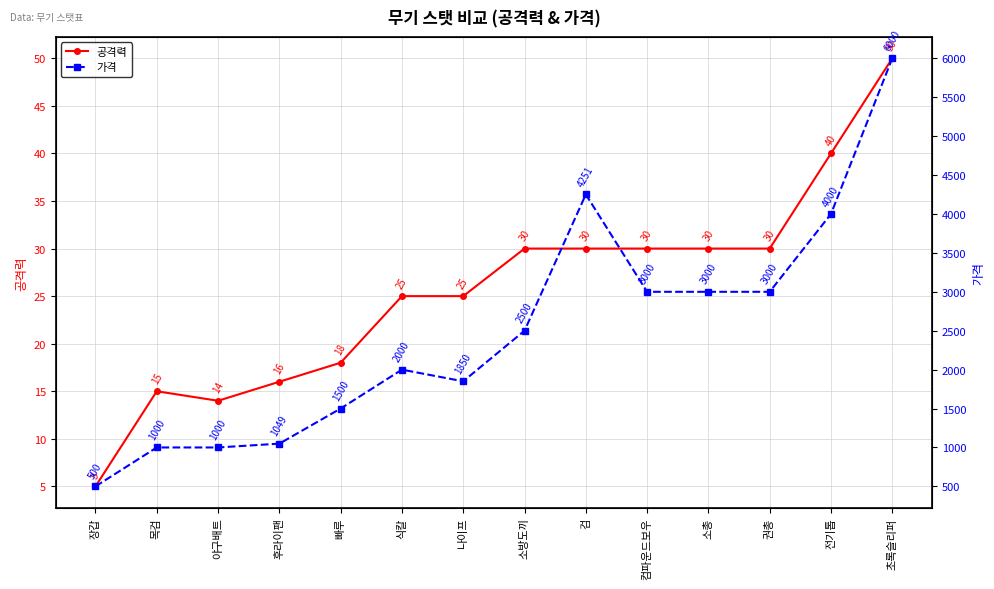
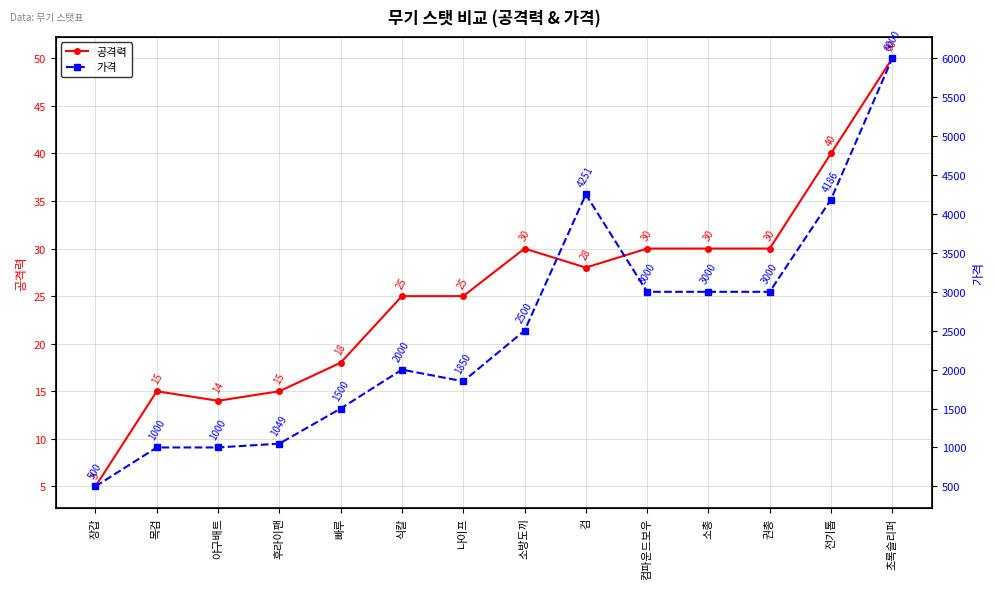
  {
    "공격력": {
      "목검": 15,
      "야구배트": 14,
-     "후라이팬": 16,
+     "후라이팬": 15,
      "빠루": 18,
      "식칼": 25,
      "나이프": 25,
      "소방도끼": 30,
-     "검": 30,
+     "검": 28,
      "컴파운드보우": 30,
      "소총": 30,
      "권총": 30,
      "전기톱": 40
    },
    "가격": {
      "목검": 1000,
      "야구배트": 1000,
      "후라이팬": 1049,
      "빠루": 1500,
      "식칼": 2000,
      "나이프": 1850,
      "소방도끼": 2500,
      "검": 4251,
      "컴파운드보우": 3000,
      "소총": 3000,
      "권총": 3000,
-     "전기톱": 4000
+     "전기톱": 4186
    }
  }
